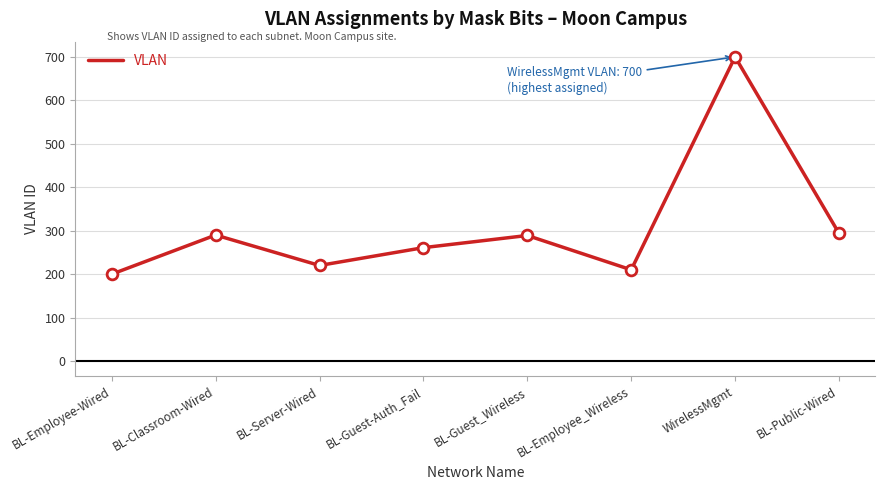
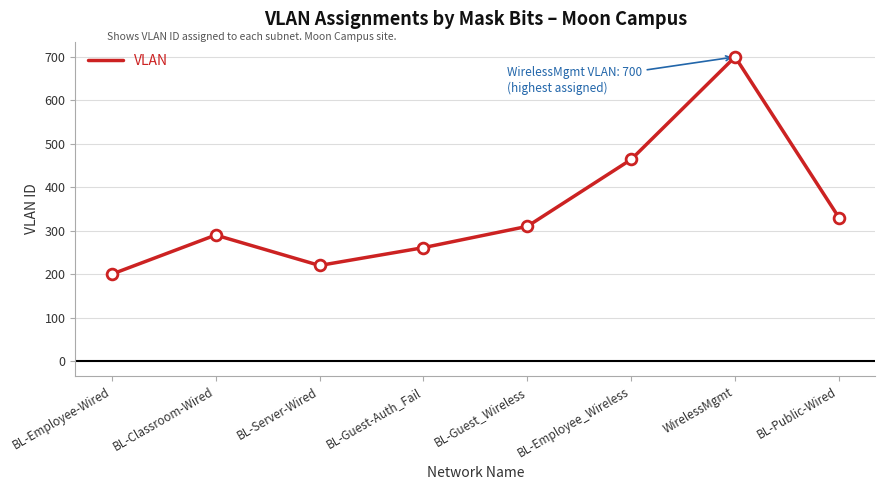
  {
    "BL-Employee-Wired": 200,
    "BL-Classroom-Wired": 290,
    "BL-Server-Wired": 220,
    "BL-Guest-Auth_Fail": 260,
-   "BL-Guest_Wireless": 290,
-   "BL-Employee_Wireless": 210,
-   "BL-Public-Wired": 290
+   "BL-Guest_Wireless": 310,
+   "BL-Employee_Wireless": 460,
+   "BL-Public-Wired": 330
  }
